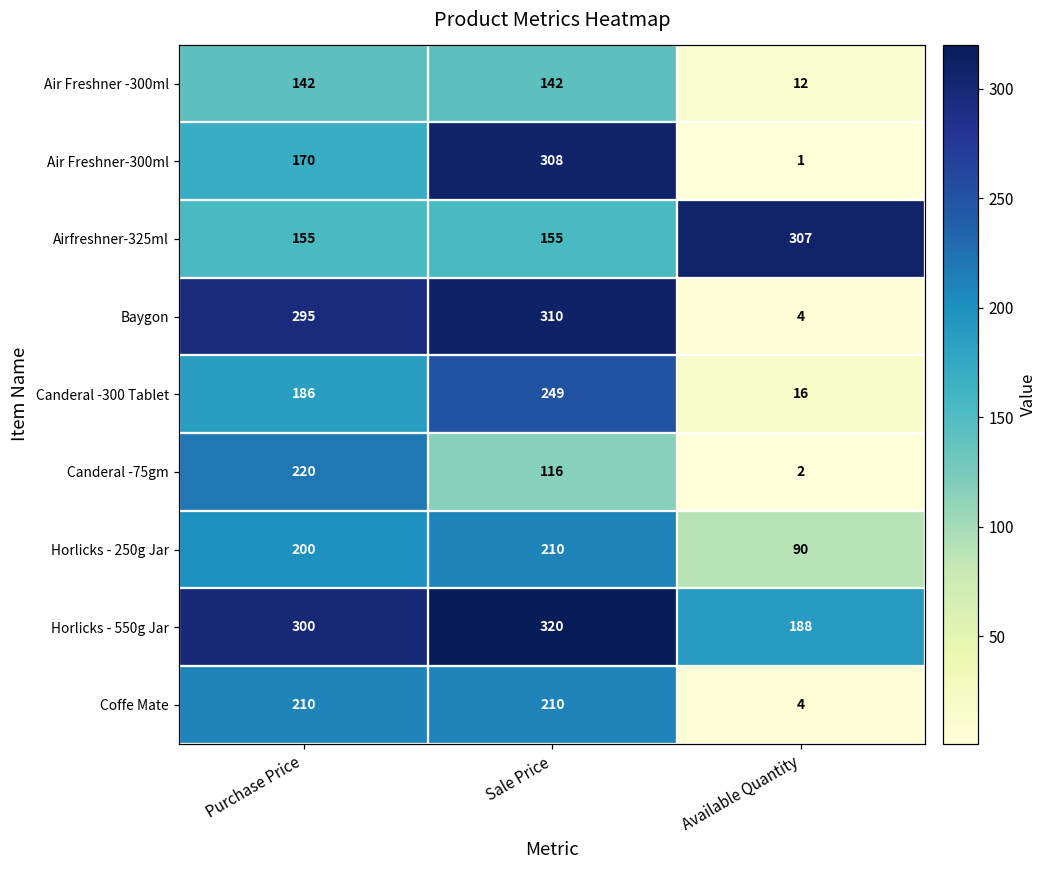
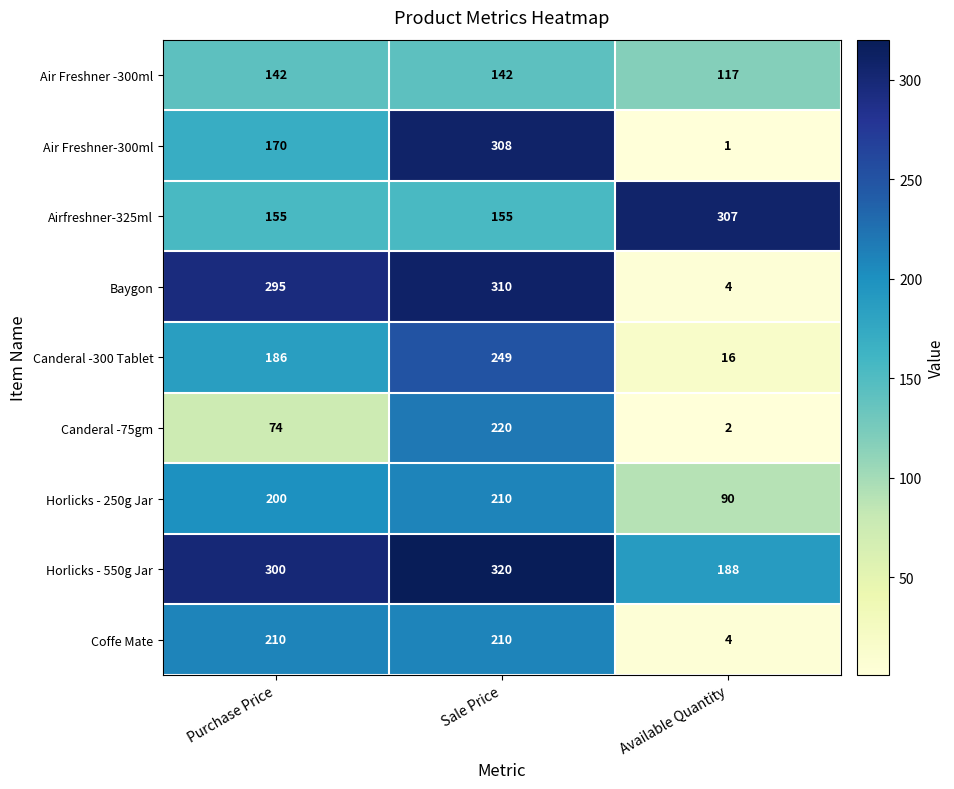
  {
    "Air Freshner -300ml": {
      "Purchase Price": 142,
      "Sale Price": 142,
-     "Available Quantity": 12
+     "Available Quantity": 117
    },
    "Air Freshner-300ml": {
      "Purchase Price": 170,
      "Sale Price": 308,
      "Available Quantity": 1
    },
    "Airfreshner-325ml": {
      "Purchase Price": 155,
      "Sale Price": 155,
      "Available Quantity": 307
    },
    "Baygon": {
      "Purchase Price": 295,
      "Sale Price": 310,
      "Available Quantity": 4
    },
    "Canderal -300 Tablet": {
      "Purchase Price": 186,
      "Sale Price": 249,
      "Available Quantity": 16
    },
    "Canderal -75gm": {
-     "Purchase Price": 220,
-     "Sale Price": 116,
+     "Purchase Price": 74,
+     "Sale Price": 220,
      "Available Quantity": 2
    },
    "Horlicks - 250g Jar": {
      "Purchase Price": 200,
      "Sale Price": 210,
      "Available Quantity": 90
    },
    "Horlicks - 550g Jar": {
      "Purchase Price": 300,
      "Sale Price": 320,
      "Available Quantity": 188
    },
    "Coffe Mate": {
      "Purchase Price": 210,
      "Sale Price": 210,
      "Available Quantity": 4
    }
  }
